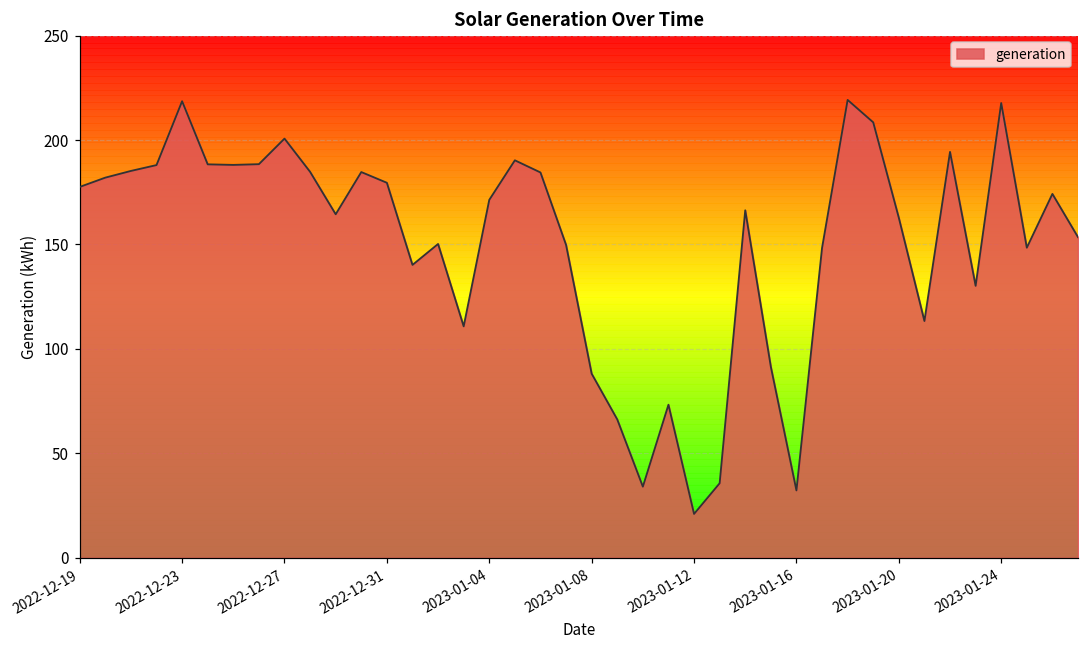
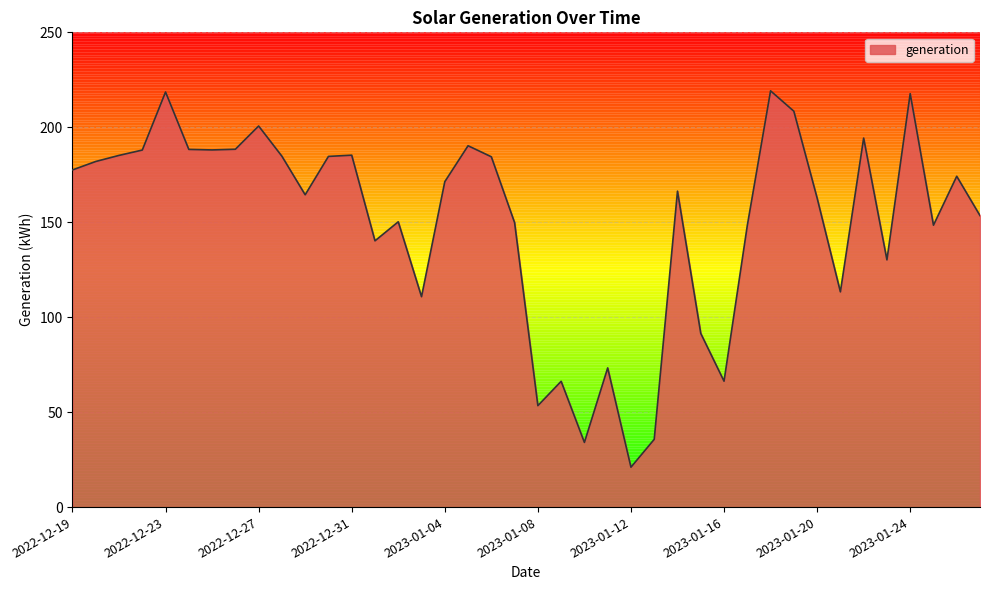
  {
    "2022-12-19": 178,
    "2022-12-23": 219,
    "2022-12-27": 201,
-   "2022-12-31": 180,
+   "2022-12-31": 185,
    "2023-01-04": 171,
-   "2023-01-08": 88,
+   "2023-01-08": 53,
    "2023-01-12": 21,
-   "2023-01-16": 32,
+   "2023-01-16": 66,
    "2023-01-20": 163,
    "2023-01-24": 218
  }
